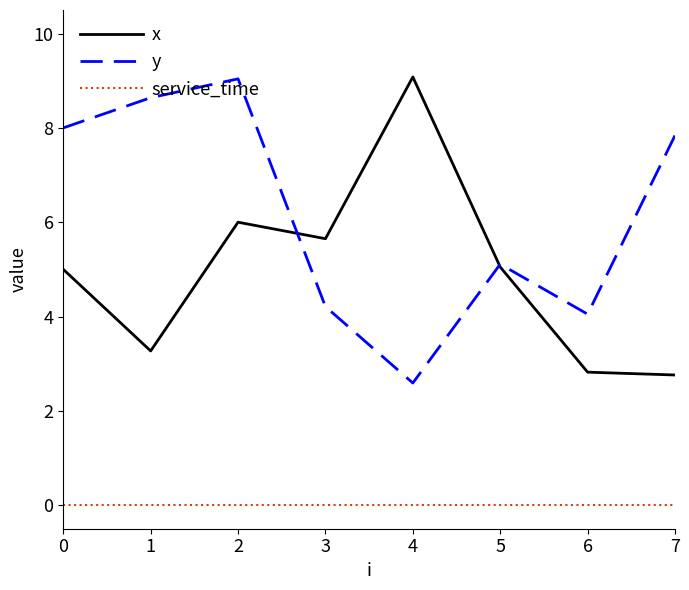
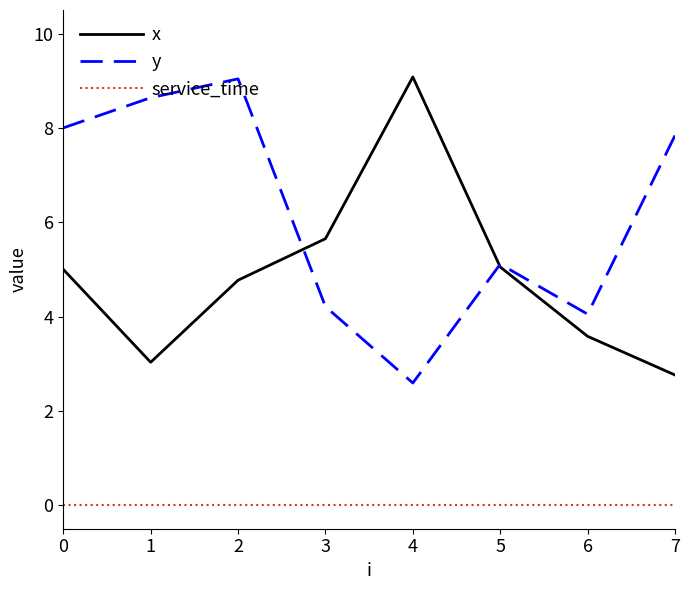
  {
    "x": {
      "0": 5.0,
-     "1": 3.3,
-     "2": 6.0,
+     "1": 3.0,
+     "2": 4.8,
      "3": 5.7,
      "4": 9.1,
      "5": 5.1,
-     "6": 2.8,
+     "6": 3.6,
      "7": 2.8
    },
    "y": {
      "0": 8.0,
      "1": 8.6,
      "2": 9.0,
      "3": 4.2,
      "4": 2.6,
      "5": 5.1,
      "6": 4.1,
      "7": 7.8
    },
    "service_time": {
      "0": 0.0,
      "1": 0.0,
      "2": 0.0,
      "3": 0.0,
      "4": 0.0,
      "5": 0.0,
      "6": 0.0,
      "7": 0.0
    }
  }
